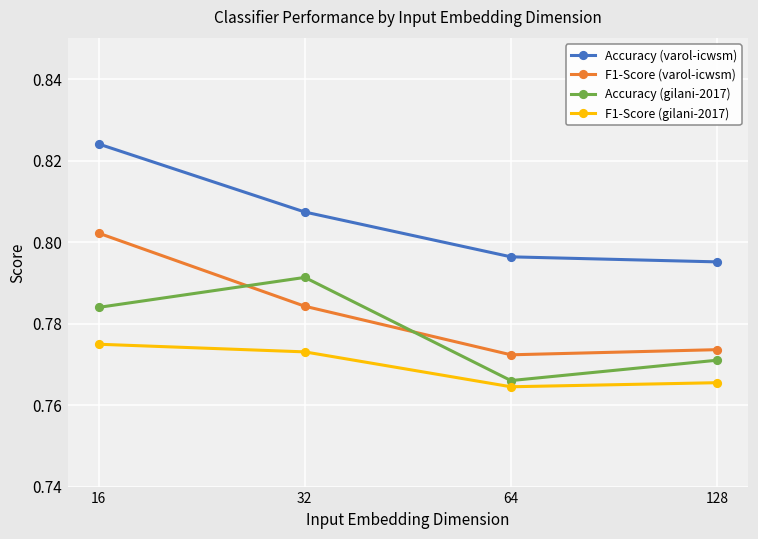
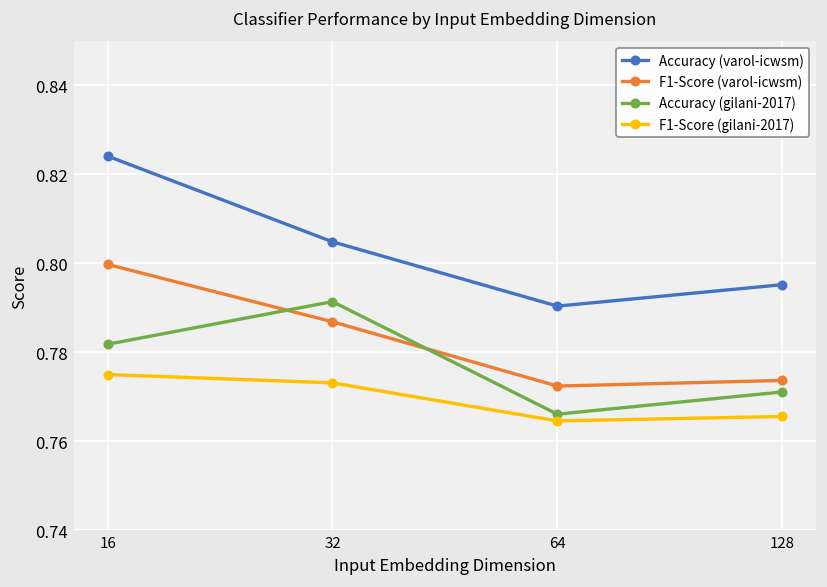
  {
    "Accuracy (varol-icwsm)": {
      "16": 0.824,
-     "32": 0.807,
-     "64": 0.796,
+     "32": 0.805,
+     "64": 0.790,
      "128": 0.795
    },
    "F1-Score (varol-icwsm)": {
-     "16": 0.802,
-     "32": 0.784,
+     "16": 0.800,
+     "32": 0.787,
      "64": 0.772,
      "128": 0.774
    },
    "Accuracy (gilani-2017)": {
-     "16": 0.784,
+     "16": 0.782,
      "32": 0.791,
      "64": 0.766,
      "128": 0.771
    },
    "F1-Score (gilani-2017)": {
      "16": 0.775,
      "32": 0.773,
      "64": 0.765,
      "128": 0.766
    }
  }
